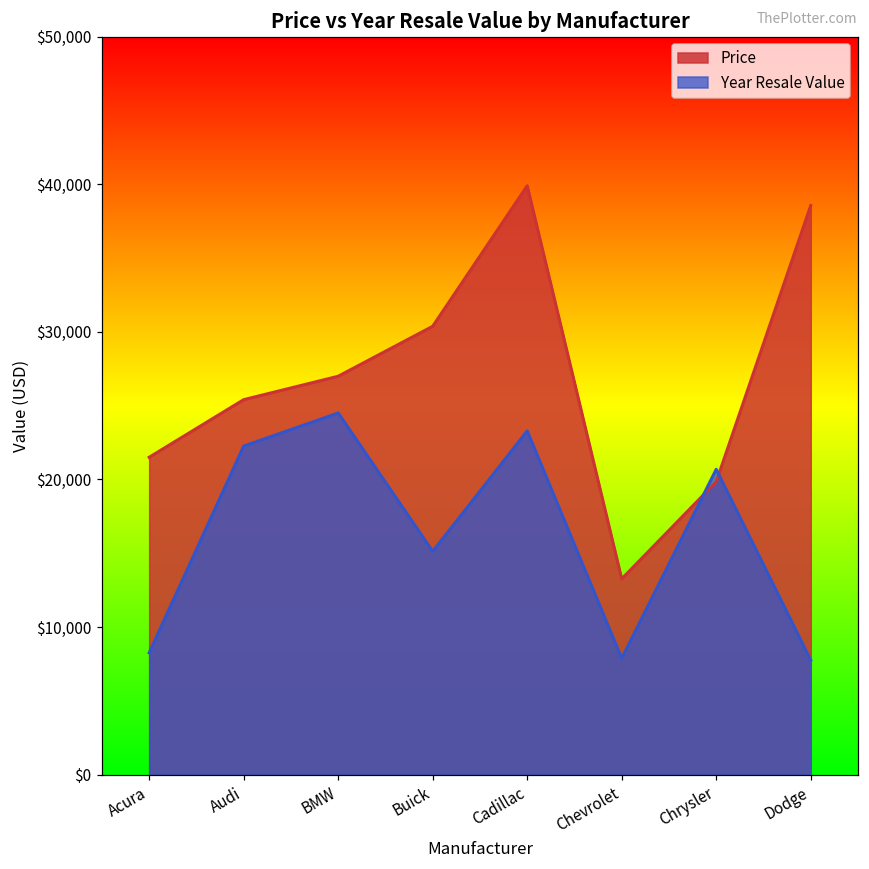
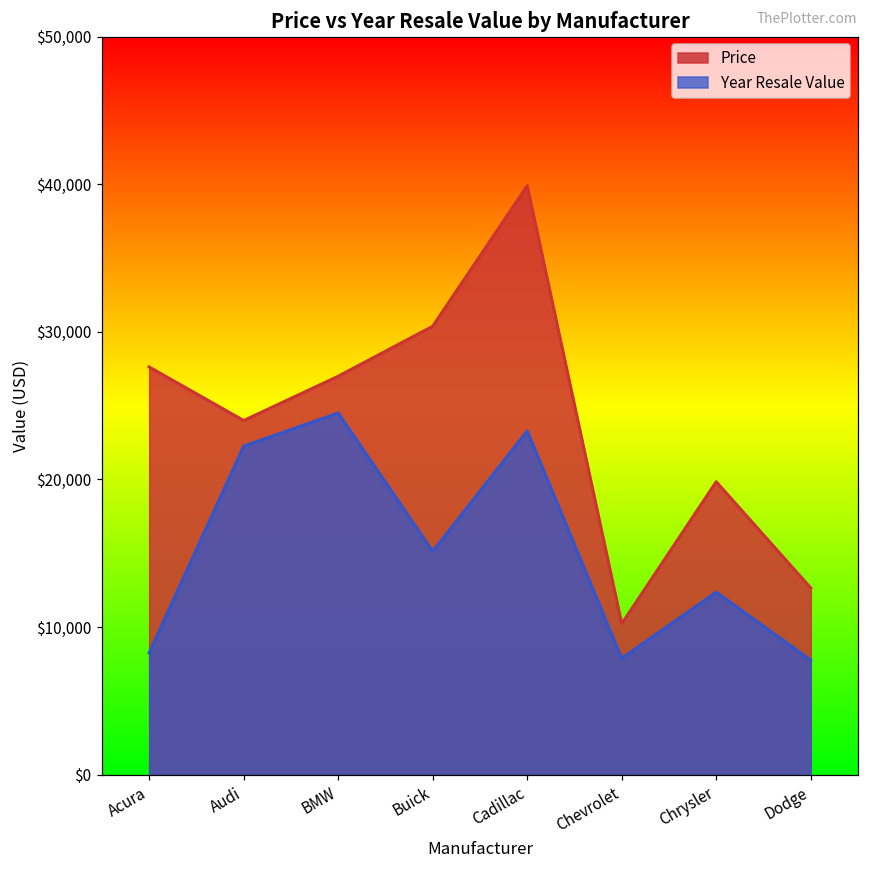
  {
    "Price": {
-     "Acura": "$21,500",
-     "Audi": "$25,400",
+     "Acura": "$27,600",
+     "Audi": "$24,000",
      "BMW": "$27,000",
      "Buick": "$30,400",
      "Cadillac": "$39,900",
-     "Chevrolet": "$13,300",
+     "Chevrolet": "$10,200",
      "Chrysler": "$19,800",
-     "Dodge": "$38,600"
+     "Dodge": "$12,600"
    },
    "Year Resale Value": {
      "Acura": "$8,300",
      "Audi": "$22,300",
      "BMW": "$24,500",
      "Buick": "$15,100",
      "Cadillac": "$23,300",
      "Chevrolet": "$7,900",
-     "Chrysler": "$20,700",
+     "Chrysler": "$12,400",
      "Dodge": "$7,800"
    }
  }
